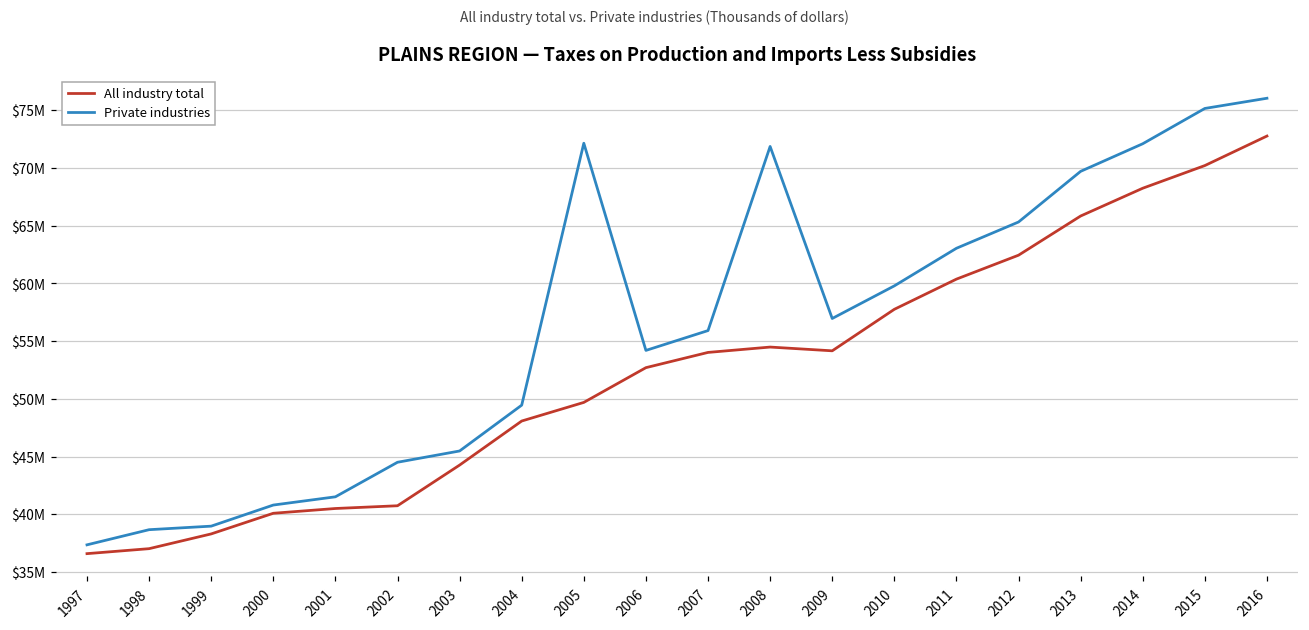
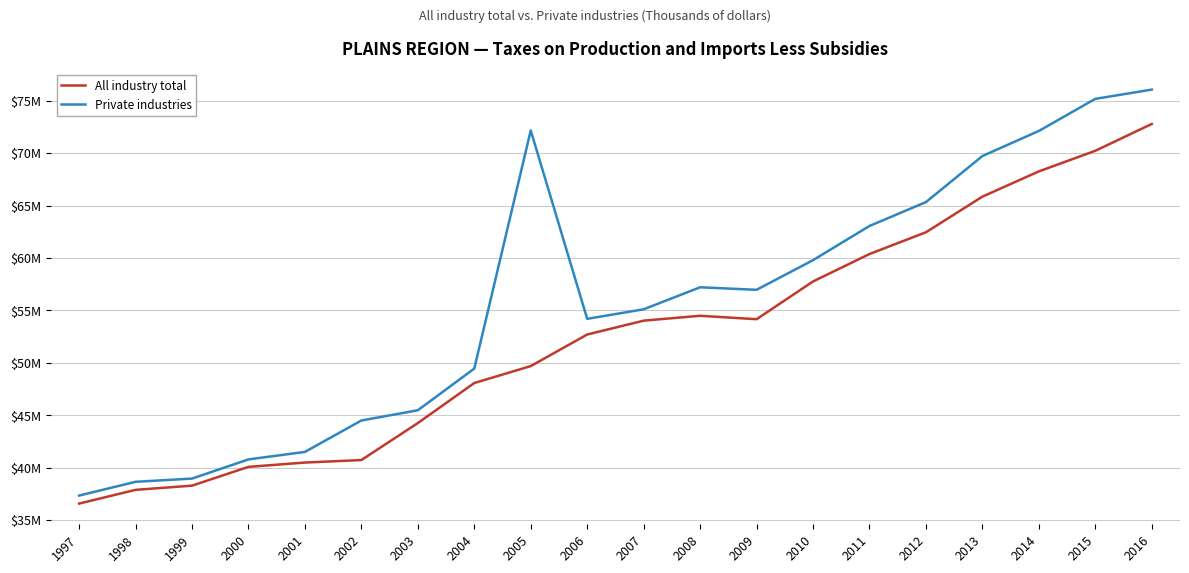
  {
    "All industry total": {
      "1997": "$36600000",
-     "1998": "$37000000",
+     "1998": "$37900000",
      "1999": "$38300000",
      "2000": "$40100000",
      "2001": "$40500000",
      "2002": "$40700000",
      "2003": "$44300000",
      "2004": "$48100000",
      "2005": "$49700000",
      "2006": "$52700000",
      "2007": "$54000000",
      "2008": "$54500000",
      "2009": "$54200000",
      "2010": "$57800000",
      "2011": "$60400000",
      "2012": "$62500000",
      "2013": "$65800000",
      "2014": "$68300000",
      "2015": "$70200000",
      "2016": "$72800000"
    },
    "Private industries": {
      "1997": "$37300000",
      "1998": "$38700000",
      "1999": "$39000000",
      "2000": "$40800000",
      "2001": "$41500000",
      "2002": "$44500000",
      "2003": "$45500000",
      "2004": "$49500000",
      "2005": "$72200000",
      "2006": "$54200000",
-     "2007": "$55900000",
-     "2008": "$71900000",
+     "2007": "$55100000",
+     "2008": "$57200000",
      "2009": "$57000000",
      "2010": "$59800000",
      "2011": "$63100000",
      "2012": "$65300000",
      "2013": "$69700000",
      "2014": "$72100000",
      "2015": "$75200000",
      "2016": "$76100000"
    }
  }
